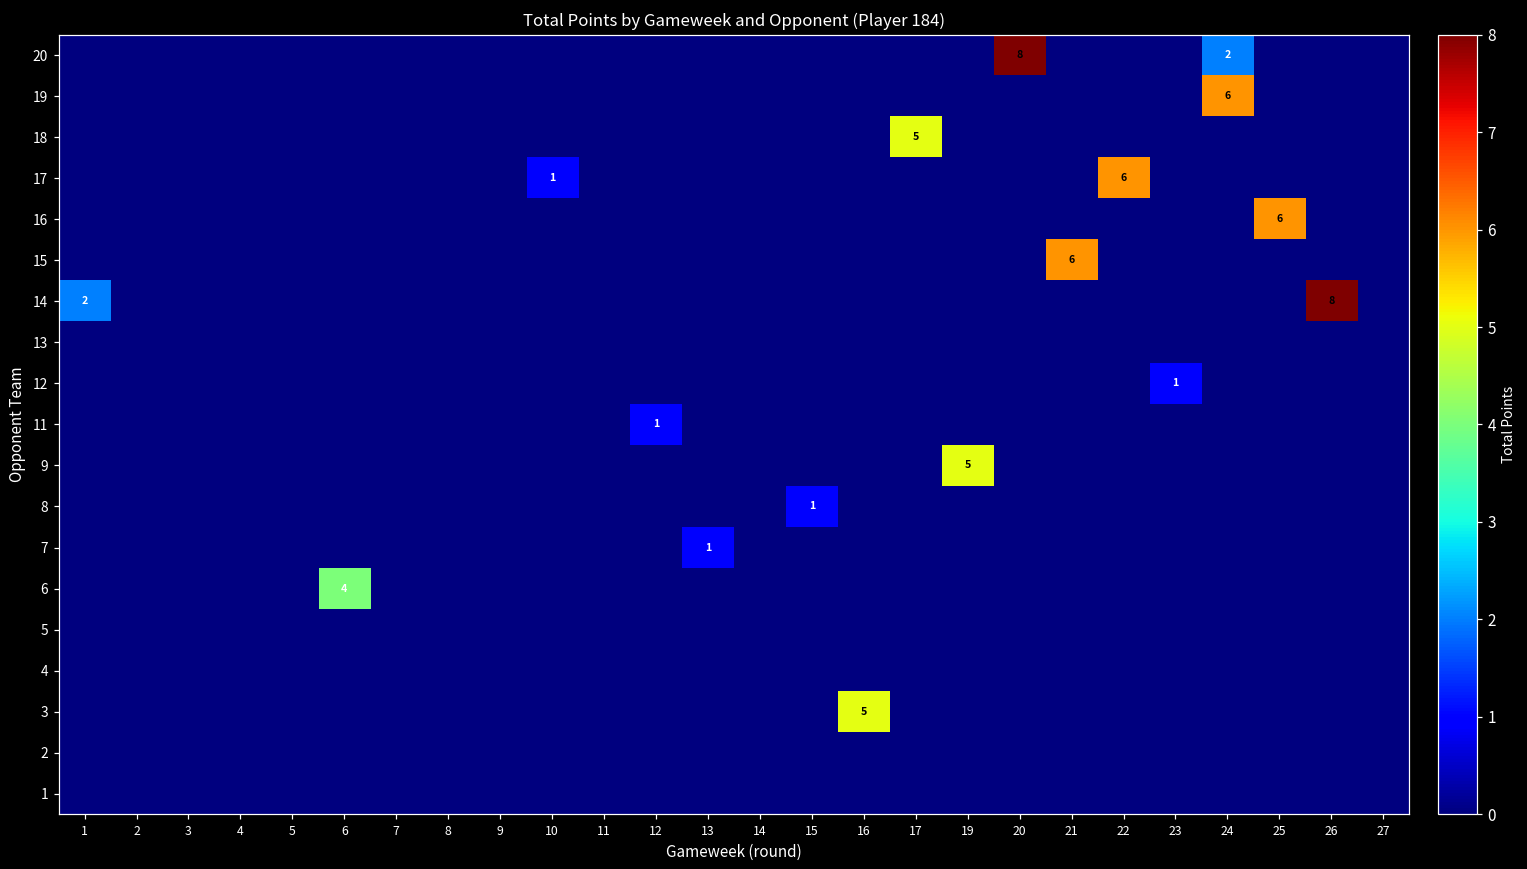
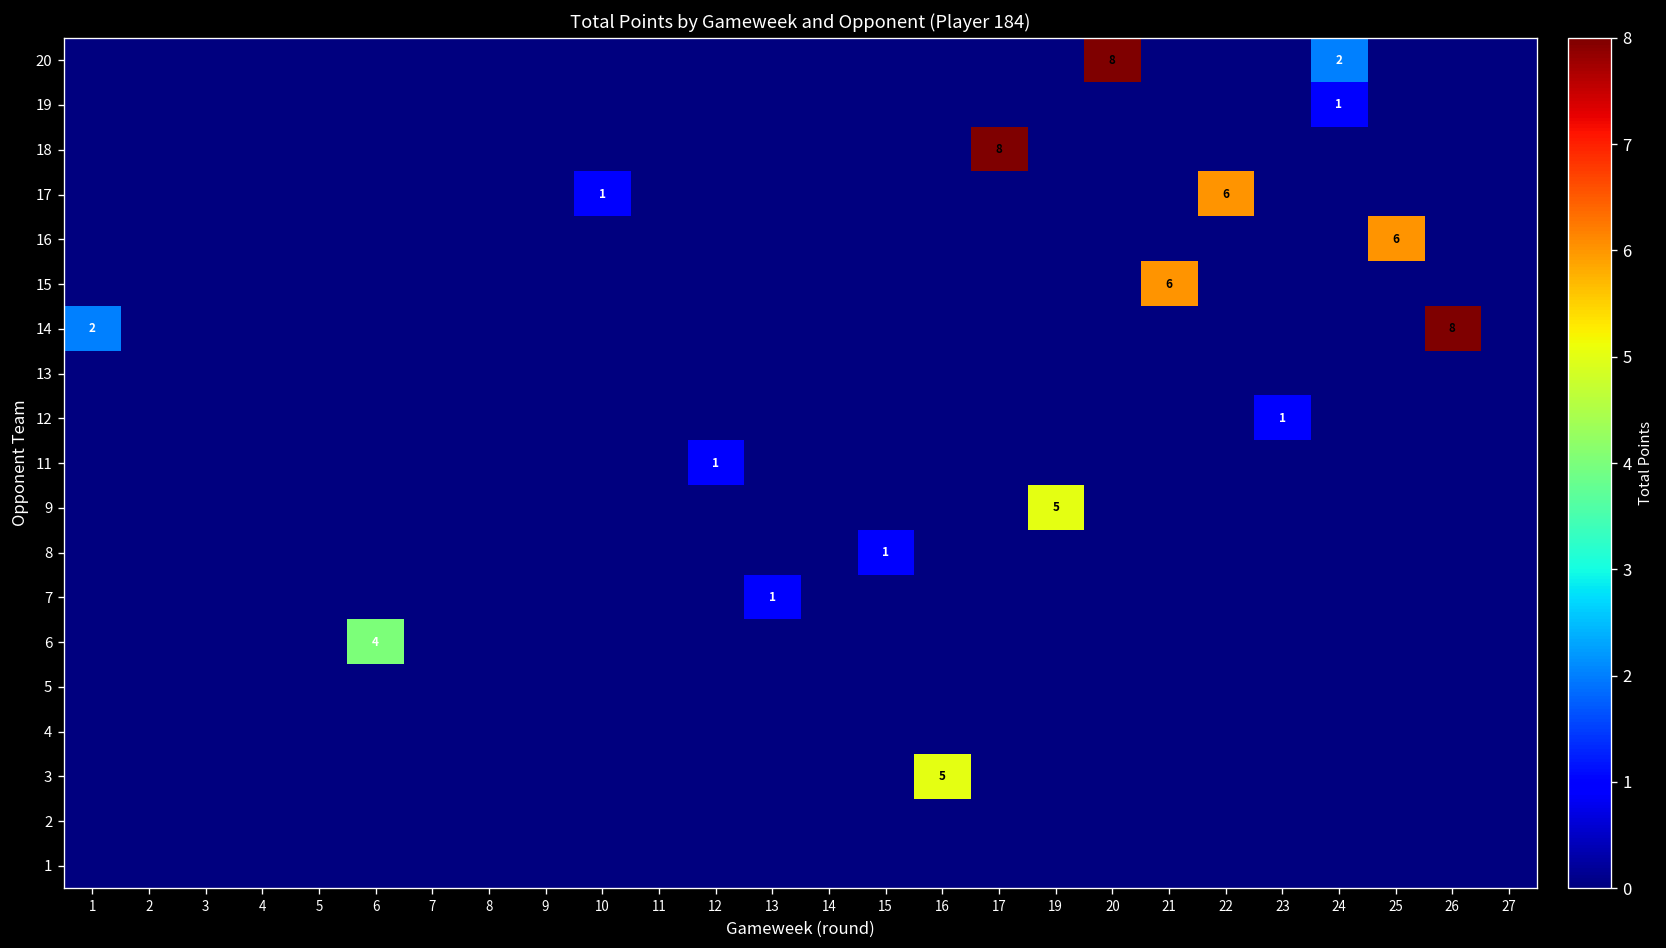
  {
    "20": {
      "20": 8,
      "24": 2
    },
    "19": {
-     "24": 6
+     "24": 1
    },
    "18": {
-     "17": 5
+     "17": 8
    },
    "17": {
      "10": 1,
      "22": 6
    },
    "16": {
      "25": 6
    },
    "15": {
      "21": 6
    },
    "14": {
      "1": 2,
      "26": 8
    },
    "12": {
      "23": 1
    },
    "11": {
      "12": 1
    },
    "9": {
      "19": 5
    },
    "8": {
      "15": 1
    },
    "7": {
      "13": 1
    },
    "6": {
      "6": 4
    },
    "3": {
      "16": 5
    }
  }
